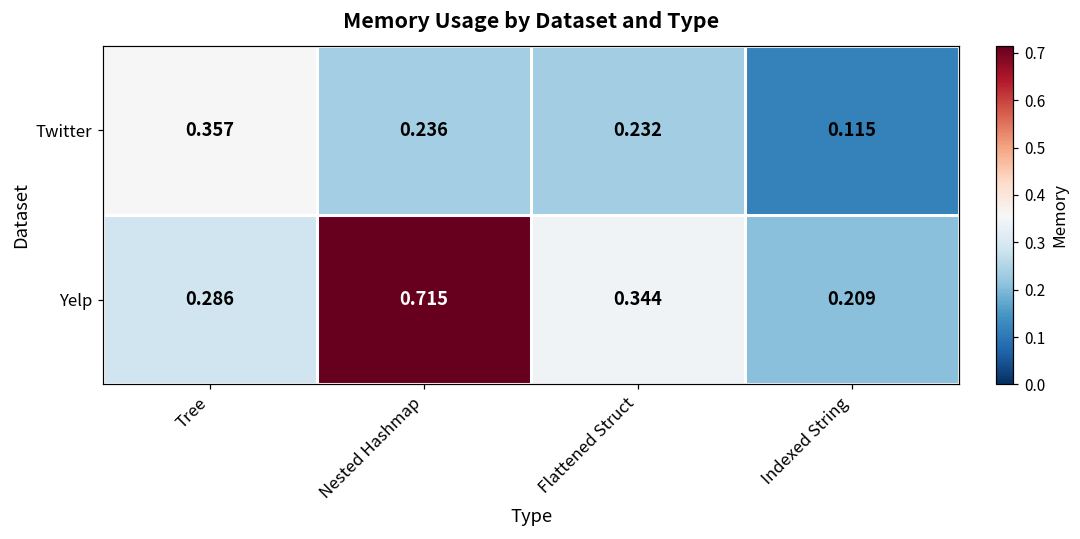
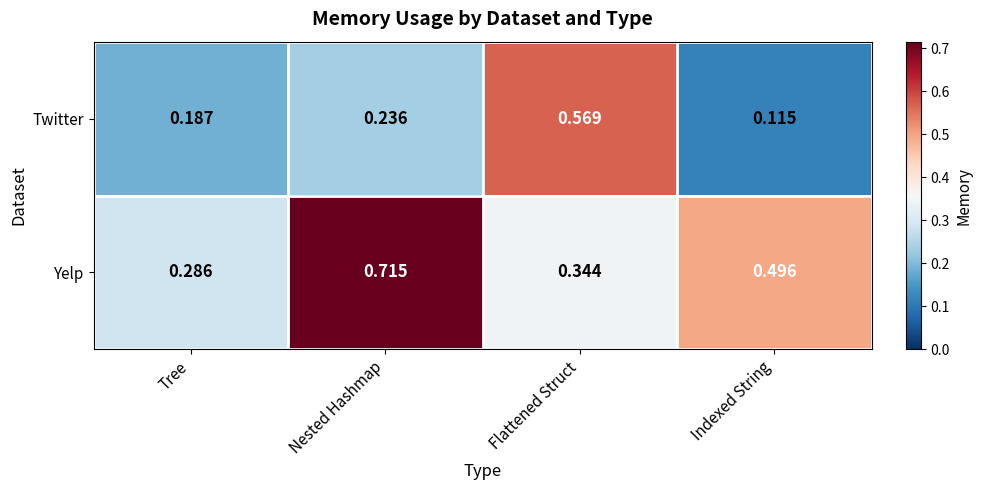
  {
    "Twitter": {
-     "Tree": 0.357,
+     "Tree": 0.187,
      "Nested Hashmap": 0.236,
-     "Flattened Struct": 0.232,
+     "Flattened Struct": 0.569,
      "Indexed String": 0.115
    },
    "Yelp": {
      "Tree": 0.286,
      "Nested Hashmap": 0.715,
      "Flattened Struct": 0.344,
-     "Indexed String": 0.209
+     "Indexed String": 0.496
    }
  }
